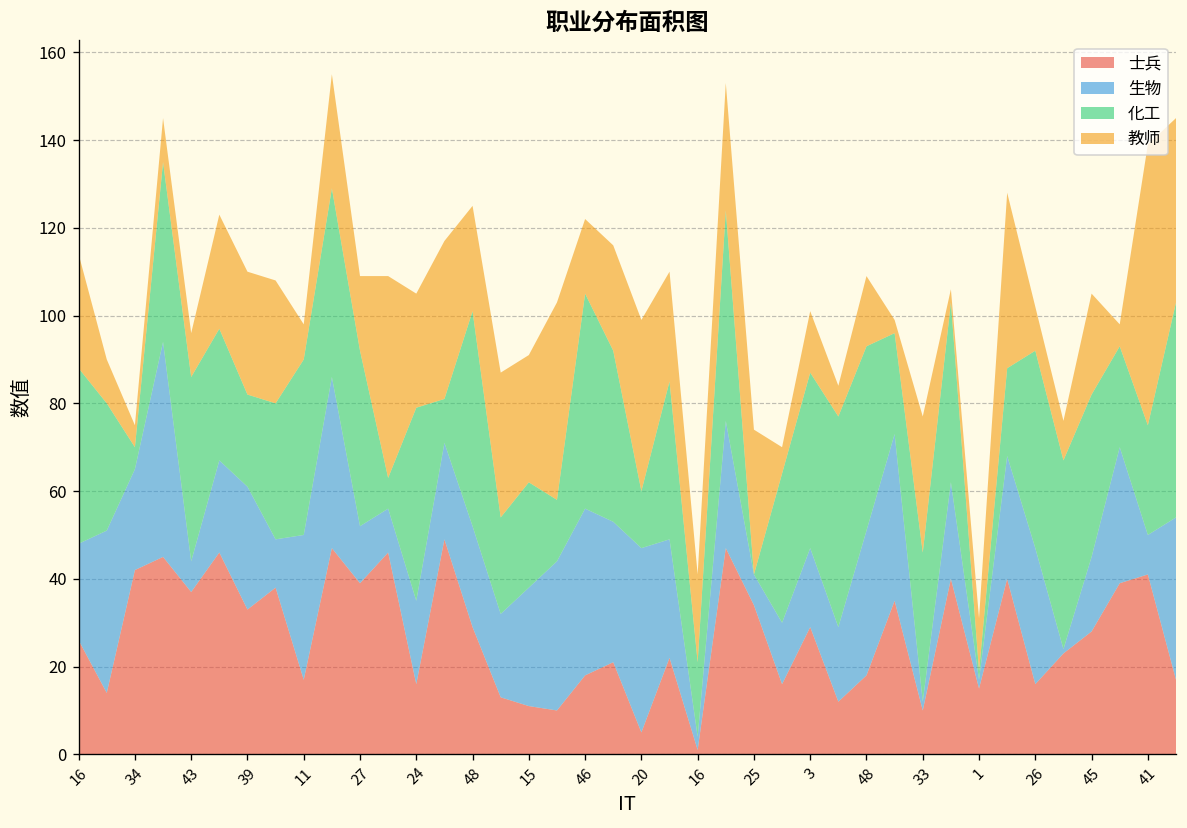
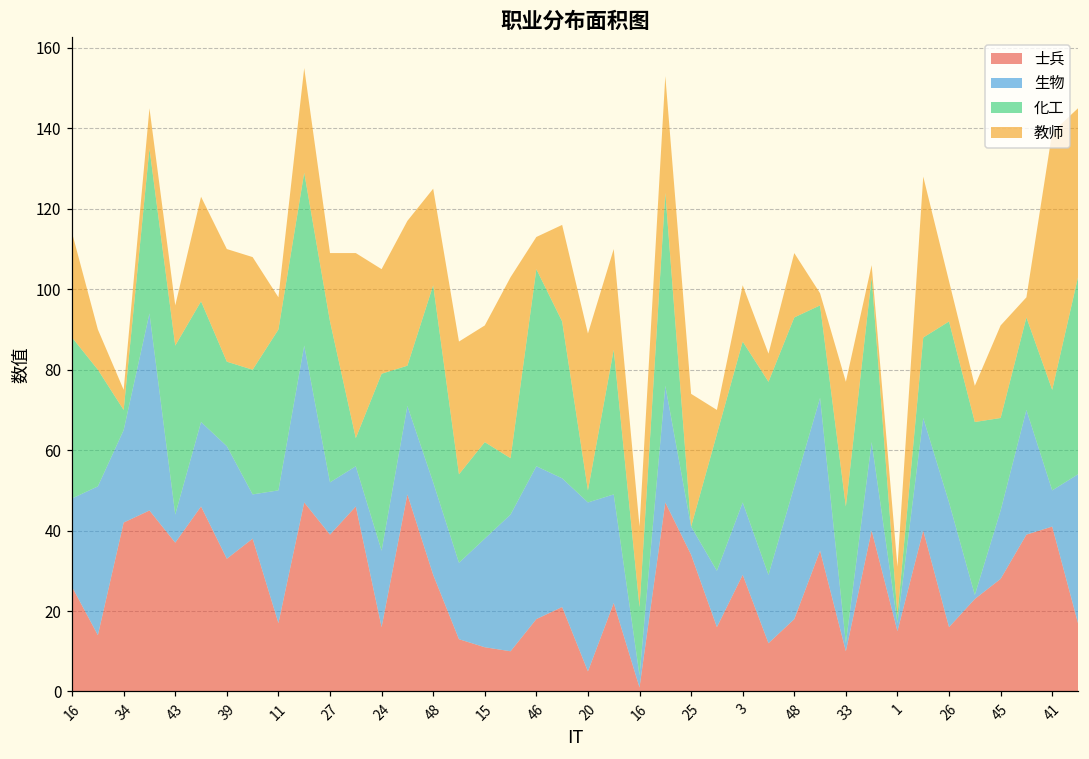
  {
    "士兵": {
      "34": 42,
      "43": 37,
      "24": 16,
      "46": 18,
      "20": 5,
      "26": 16,
      "45": 28,
      "41": 41
    },
    "生物": {
      "34": 23,
      "43": 7,
      "24": 19,
      "46": 38,
      "20": 42,
      "26": 31,
      "45": 17,
      "41": 9
    },
    "化工": {
      "34": 5,
      "43": 42,
      "24": 44,
      "46": 49,
-     "20": 13,
+     "20": 3,
      "26": 45,
-     "45": 37,
+     "45": 23,
      "41": 25
    },
    "教师": {
      "34": 5,
      "43": 10,
      "24": 26,
-     "46": 17,
+     "46": 8,
      "20": 39,
      "26": 10,
      "45": 23
    }
  }
